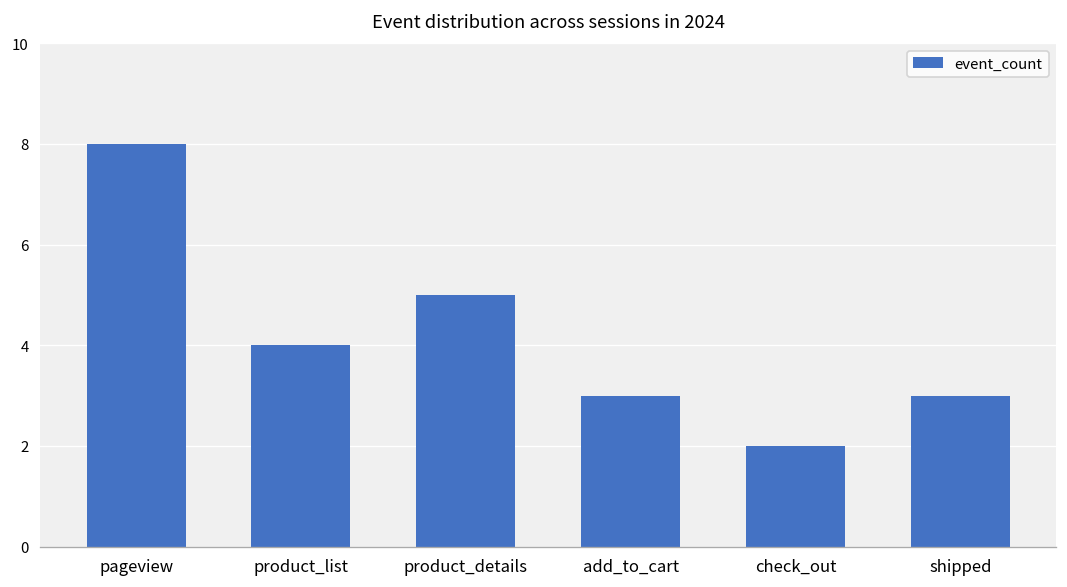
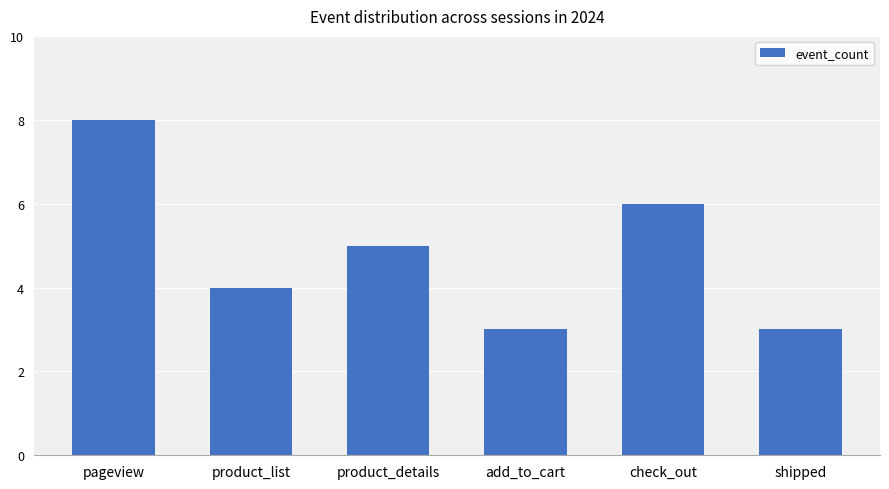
  {
    "pageview": 8,
    "product_list": 4,
    "product_details": 5,
    "add_to_cart": 3,
-   "check_out": 2,
+   "check_out": 6,
    "shipped": 3
  }
